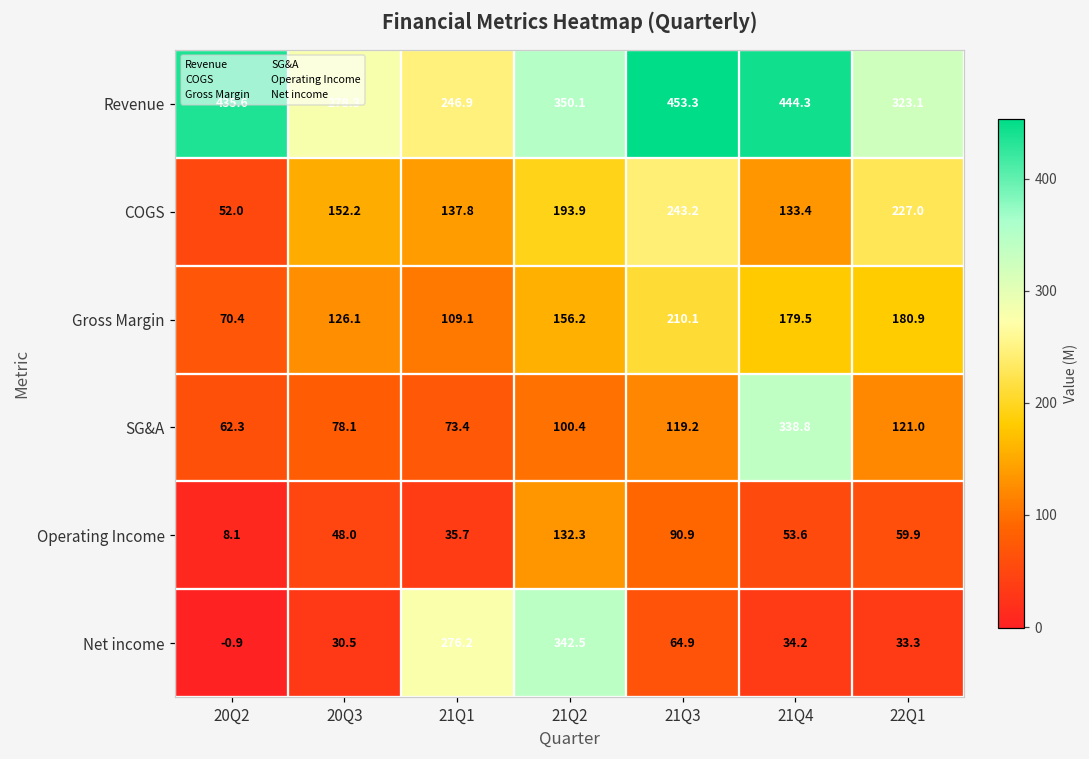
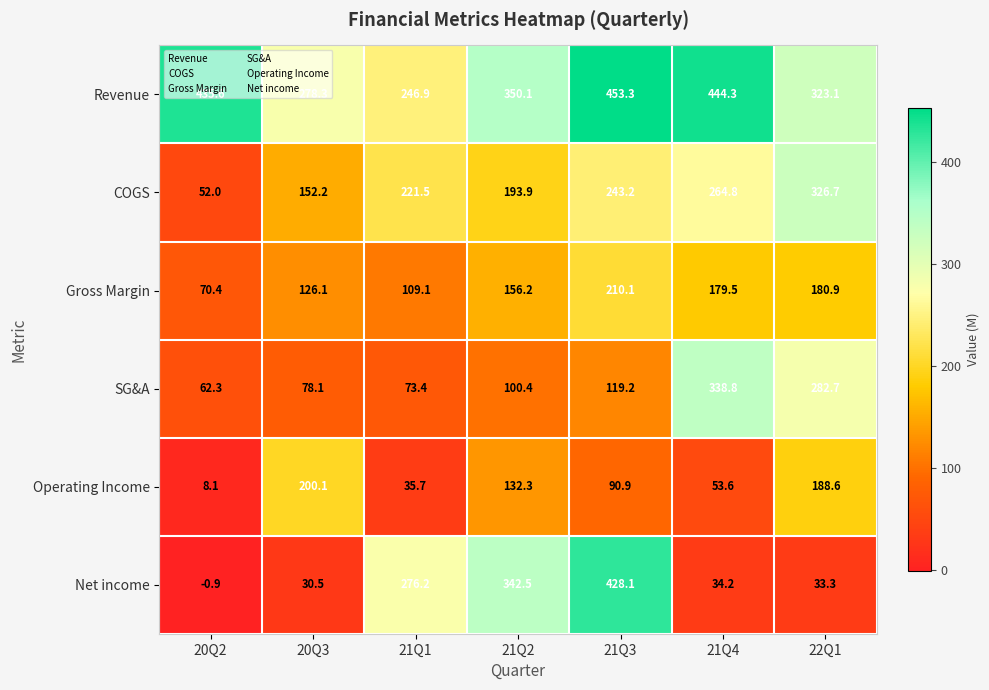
  {
    "Revenue": {
      "21Q1": 246.9,
      "21Q2": 350.1,
      "21Q3": 453.3,
      "21Q4": 444.3,
      "22Q1": 323.1
    },
    "COGS": {
      "20Q2": 52.0,
      "20Q3": 152.2,
-     "21Q1": 137.8,
+     "21Q1": 221.5,
      "21Q2": 193.9,
      "21Q3": 243.2,
-     "21Q4": 133.4,
-     "22Q1": 227.0
+     "21Q4": 264.8,
+     "22Q1": 326.7
    },
    "Gross Margin": {
      "20Q2": 70.4,
      "20Q3": 126.1,
      "21Q1": 109.1,
      "21Q2": 156.2,
      "21Q3": 210.1,
      "21Q4": 179.5,
      "22Q1": 180.9
    },
    "SG&A": {
      "20Q2": 62.3,
      "20Q3": 78.1,
      "21Q1": 73.4,
      "21Q2": 100.4,
      "21Q3": 119.2,
      "21Q4": 338.8,
-     "22Q1": 121.0
+     "22Q1": 282.7
    },
    "Operating Income": {
      "20Q2": 8.1,
-     "20Q3": 48.0,
+     "20Q3": 200.1,
      "21Q1": 35.7,
      "21Q2": 132.3,
      "21Q3": 90.9,
      "21Q4": 53.6,
-     "22Q1": 59.9
+     "22Q1": 188.6
    },
    "Net income": {
      "20Q2": -0.9,
      "20Q3": 30.5,
      "21Q1": 276.2,
      "21Q2": 342.5,
-     "21Q3": 64.9,
+     "21Q3": 428.1,
      "21Q4": 34.2,
      "22Q1": 33.3
    }
  }
